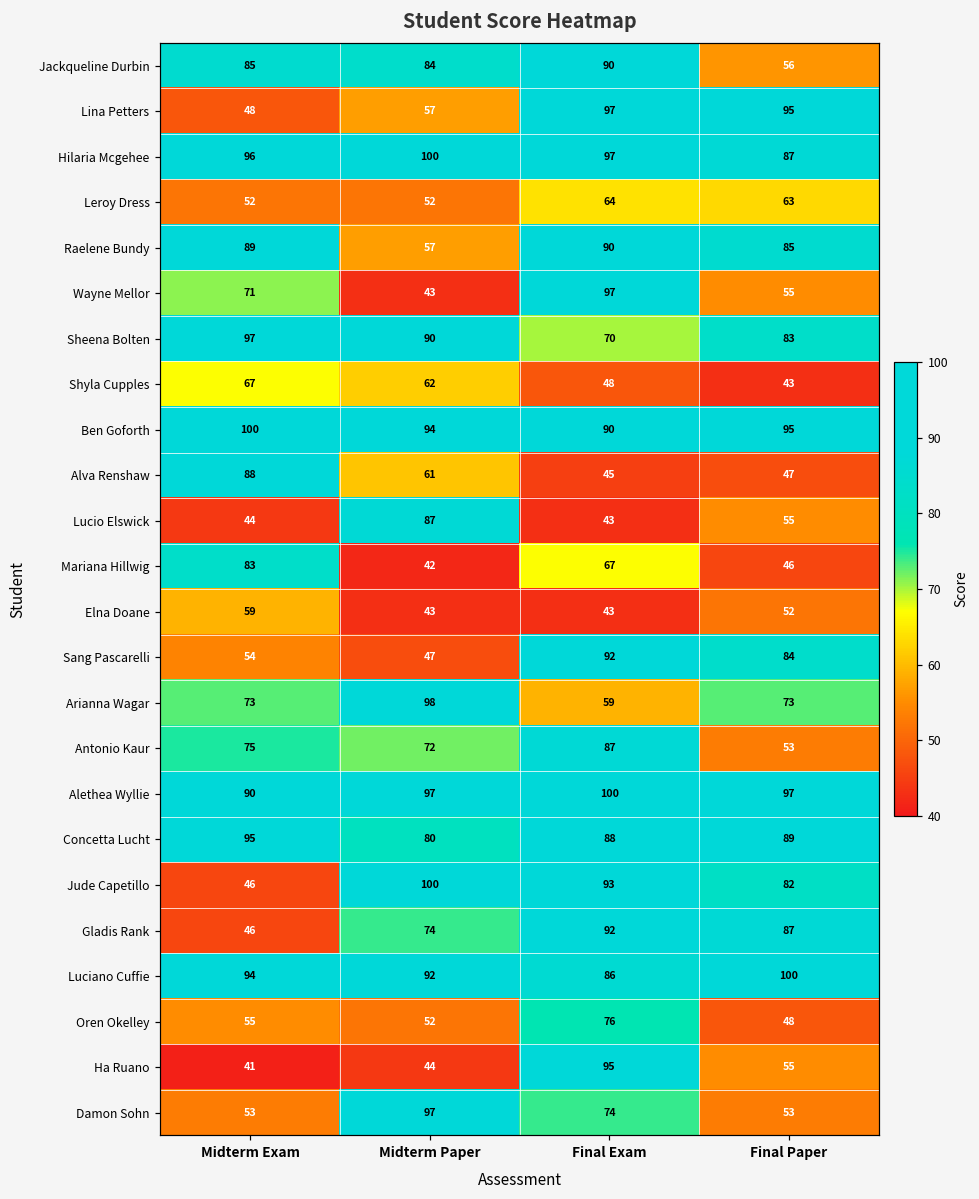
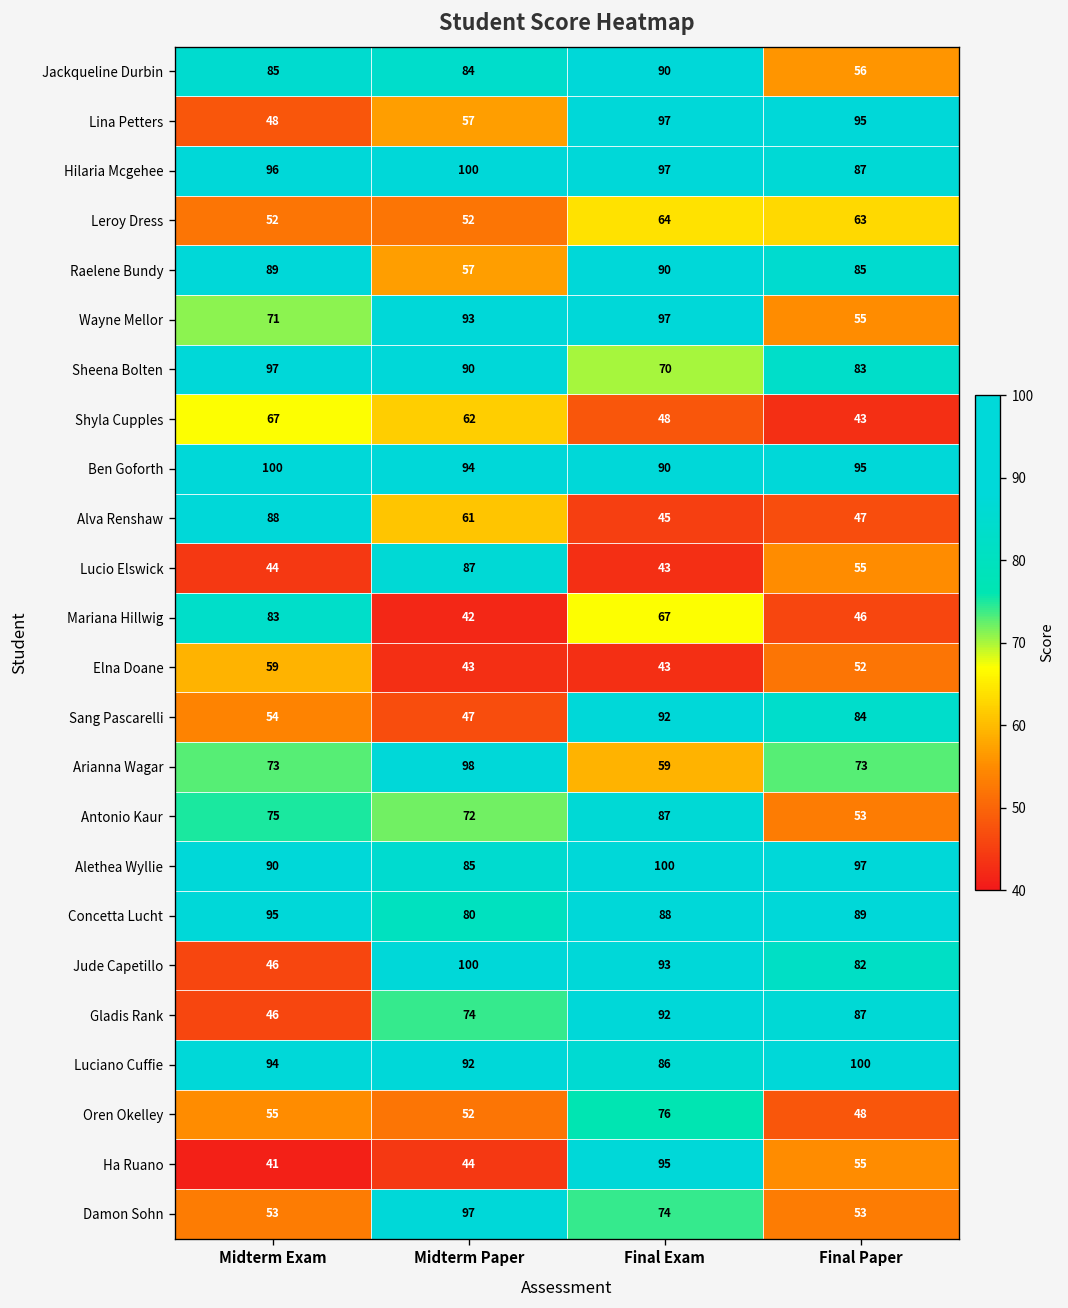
  {
    "Jackqueline Durbin": {
      "Midterm Exam": 85,
      "Midterm Paper": 84,
      "Final Exam": 90,
      "Final Paper": 56
    },
    "Lina Petters": {
      "Midterm Exam": 48,
      "Midterm Paper": 57,
      "Final Exam": 97,
      "Final Paper": 95
    },
    "Hilaria Mcgehee": {
      "Midterm Exam": 96,
      "Midterm Paper": 100,
      "Final Exam": 97,
      "Final Paper": 87
    },
    "Leroy Dress": {
      "Midterm Exam": 52,
      "Midterm Paper": 52,
      "Final Exam": 64,
      "Final Paper": 63
    },
    "Raelene Bundy": {
      "Midterm Exam": 89,
      "Midterm Paper": 57,
      "Final Exam": 90,
      "Final Paper": 85
    },
    "Wayne Mellor": {
      "Midterm Exam": 71,
-     "Midterm Paper": 43,
+     "Midterm Paper": 93,
      "Final Exam": 97,
      "Final Paper": 55
    },
    "Sheena Bolten": {
      "Midterm Exam": 97,
      "Midterm Paper": 90,
      "Final Exam": 70,
      "Final Paper": 83
    },
    "Shyla Cupples": {
      "Midterm Exam": 67,
      "Midterm Paper": 62,
      "Final Exam": 48,
      "Final Paper": 43
    },
    "Ben Goforth": {
      "Midterm Exam": 100,
      "Midterm Paper": 94,
      "Final Exam": 90,
      "Final Paper": 95
    },
    "Alva Renshaw": {
      "Midterm Exam": 88,
      "Midterm Paper": 61,
      "Final Exam": 45,
      "Final Paper": 47
    },
    "Lucio Elswick": {
      "Midterm Exam": 44,
      "Midterm Paper": 87,
      "Final Exam": 43,
      "Final Paper": 55
    },
    "Mariana Hillwig": {
      "Midterm Exam": 83,
      "Midterm Paper": 42,
      "Final Exam": 67,
      "Final Paper": 46
    },
    "Elna Doane": {
      "Midterm Exam": 59,
      "Midterm Paper": 43,
      "Final Exam": 43,
      "Final Paper": 52
    },
    "Sang Pascarelli": {
      "Midterm Exam": 54,
      "Midterm Paper": 47,
      "Final Exam": 92,
      "Final Paper": 84
    },
    "Arianna Wagar": {
      "Midterm Exam": 73,
      "Midterm Paper": 98,
      "Final Exam": 59,
      "Final Paper": 73
    },
    "Antonio Kaur": {
      "Midterm Exam": 75,
      "Midterm Paper": 72,
      "Final Exam": 87,
      "Final Paper": 53
    },
    "Alethea Wyllie": {
      "Midterm Exam": 90,
-     "Midterm Paper": 97,
+     "Midterm Paper": 85,
      "Final Exam": 100,
      "Final Paper": 97
    },
    "Concetta Lucht": {
      "Midterm Exam": 95,
      "Midterm Paper": 80,
      "Final Exam": 88,
      "Final Paper": 89
    },
    "Jude Capetillo": {
      "Midterm Exam": 46,
      "Midterm Paper": 100,
      "Final Exam": 93,
      "Final Paper": 82
    },
    "Gladis Rank": {
      "Midterm Exam": 46,
      "Midterm Paper": 74,
      "Final Exam": 92,
      "Final Paper": 87
    },
    "Luciano Cuffie": {
      "Midterm Exam": 94,
      "Midterm Paper": 92,
      "Final Exam": 86,
      "Final Paper": 100
    },
    "Oren Okelley": {
      "Midterm Exam": 55,
      "Midterm Paper": 52,
      "Final Exam": 76,
      "Final Paper": 48
    },
    "Ha Ruano": {
      "Midterm Exam": 41,
      "Midterm Paper": 44,
      "Final Exam": 95,
      "Final Paper": 55
    },
    "Damon Sohn": {
      "Midterm Exam": 53,
      "Midterm Paper": 97,
      "Final Exam": 74,
      "Final Paper": 53
    }
  }
